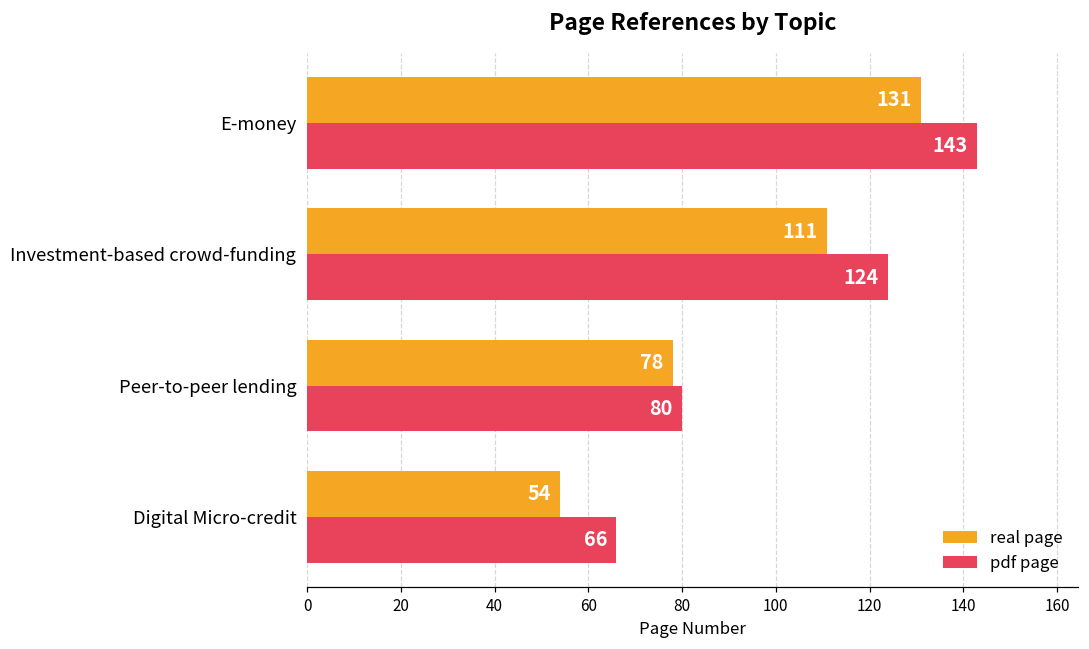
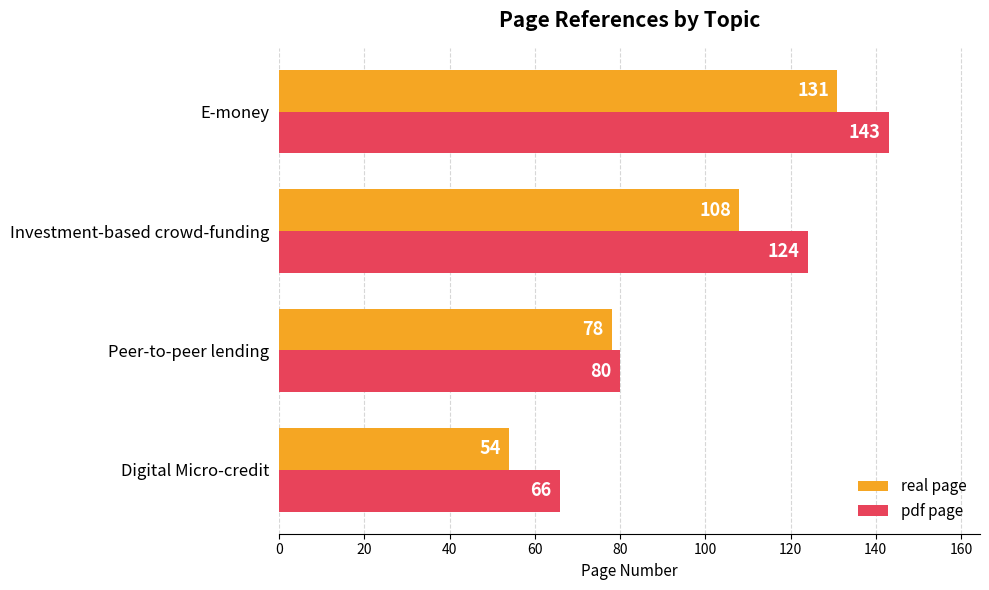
  {
    "real page": {
      "E-money": 131,
-     "Investment-based crowd-funding": 111,
+     "Investment-based crowd-funding": 108,
      "Peer-to-peer lending": 78,
      "Digital Micro-credit": 54
    },
    "pdf page": {
      "E-money": 143,
      "Investment-based crowd-funding": 124,
      "Peer-to-peer lending": 80,
      "Digital Micro-credit": 66
    }
  }
